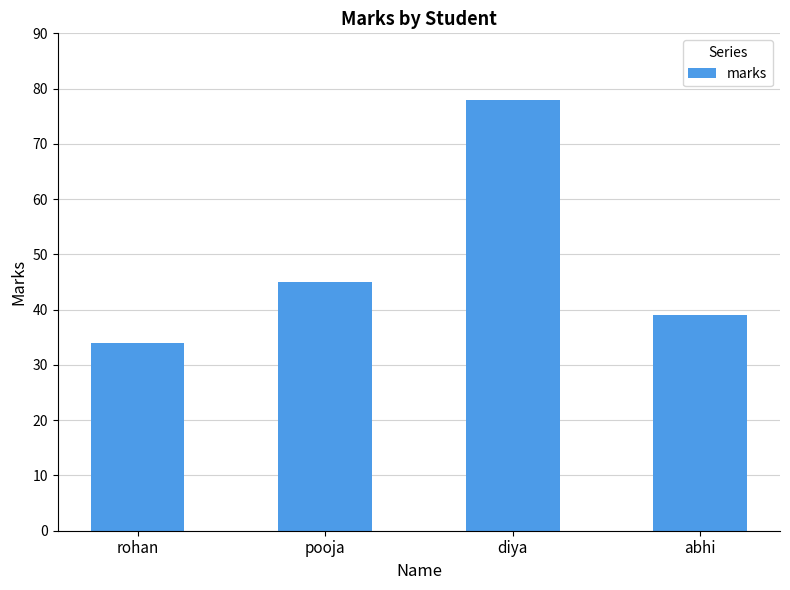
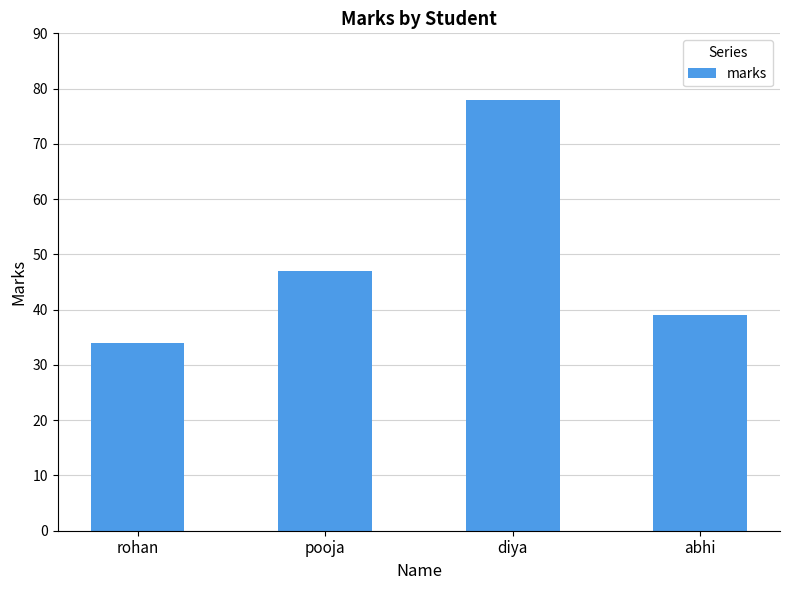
  {
    "rohan": 34,
-   "pooja": 45,
+   "pooja": 47,
    "diya": 78,
    "abhi": 39
  }
